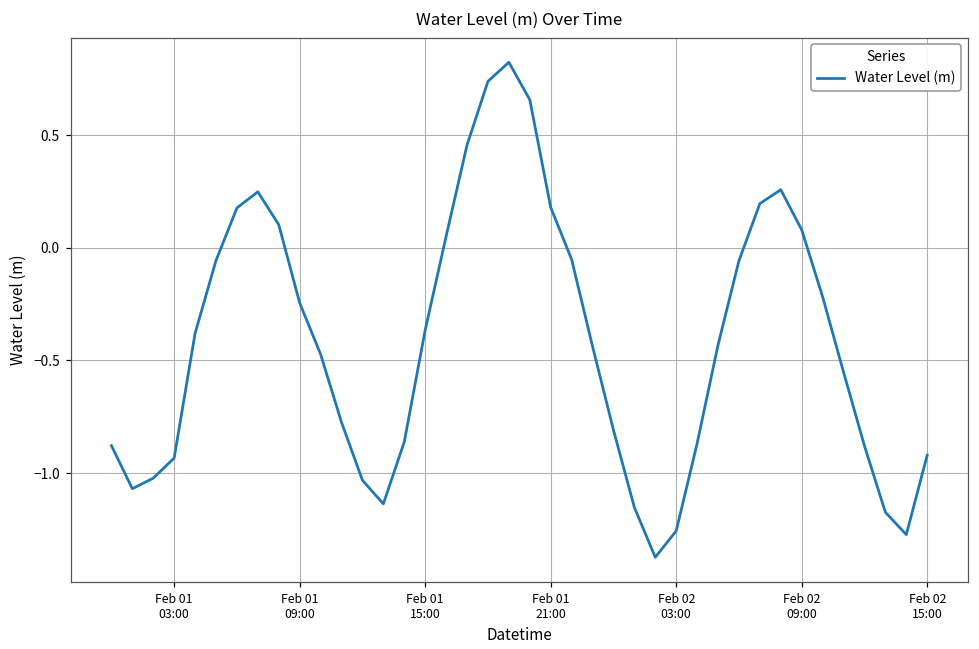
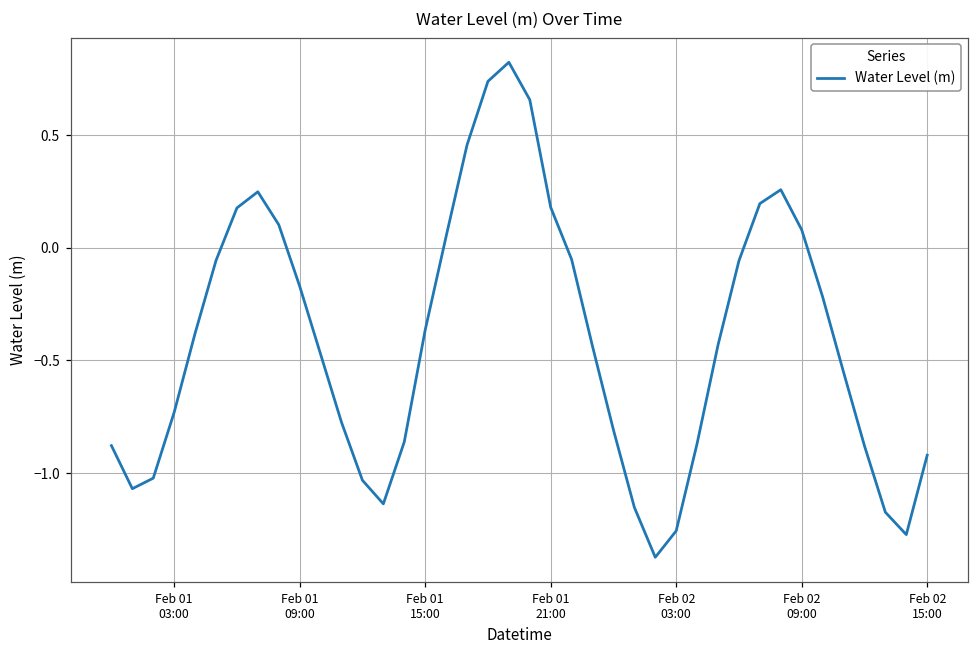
  {
-   "Feb 01 03:00": -0.93,
-   "Feb 01 09:00": -0.24,
+   "Feb 01 03:00": -0.73,
+   "Feb 01 09:00": -0.17,
    "Feb 01 15:00": -0.37,
    "Feb 01 21:00": 0.18,
    "Feb 02 03:00": -1.26,
    "Feb 02 09:00": 0.08,
    "Feb 02 15:00": -0.92
  }
